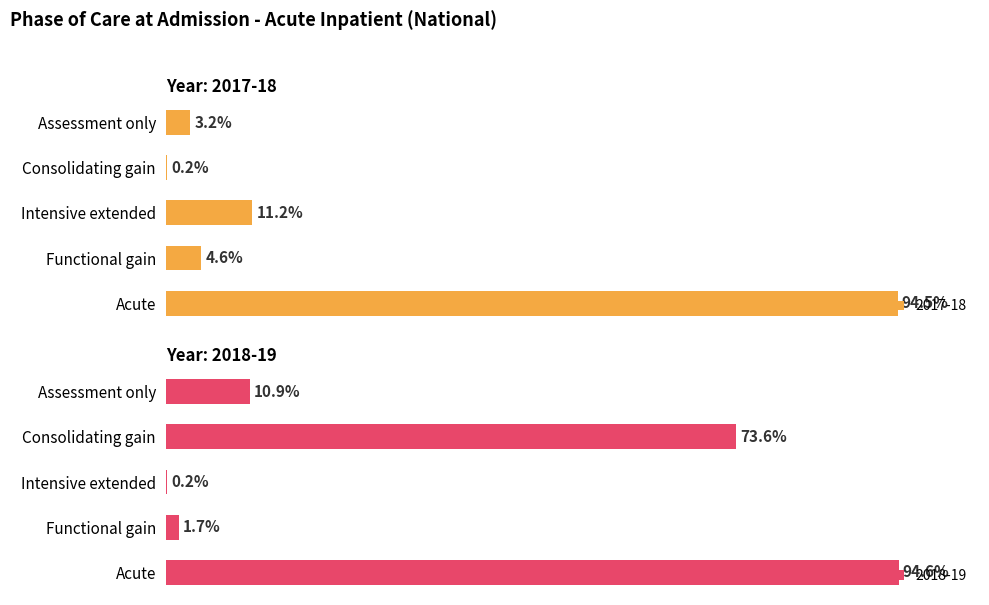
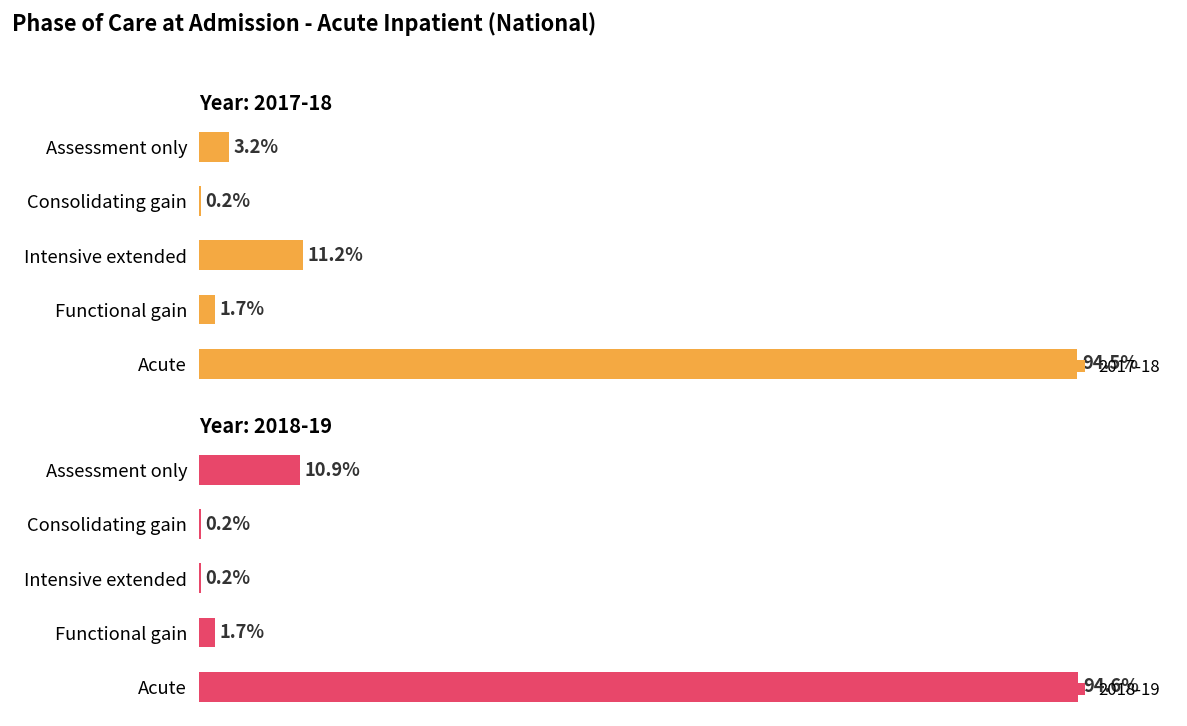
  {
    "Year: 2017-18": {
      "Assessment only": "3.2%",
      "Consolidating gain": "0.2%",
      "Intensive extended": "11.2%",
-     "Functional gain": "4.6%",
+     "Functional gain": "1.7%",
      "Acute": "94.5%"
    },
    "Year: 2018-19": {
      "Assessment only": "10.9%",
-     "Consolidating gain": "73.6%",
+     "Consolidating gain": "0.2%",
      "Intensive extended": "0.2%",
      "Functional gain": "1.7%",
      "Acute": "94.6%"
    }
  }
